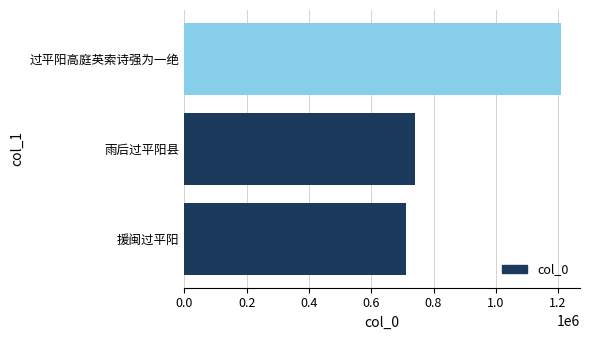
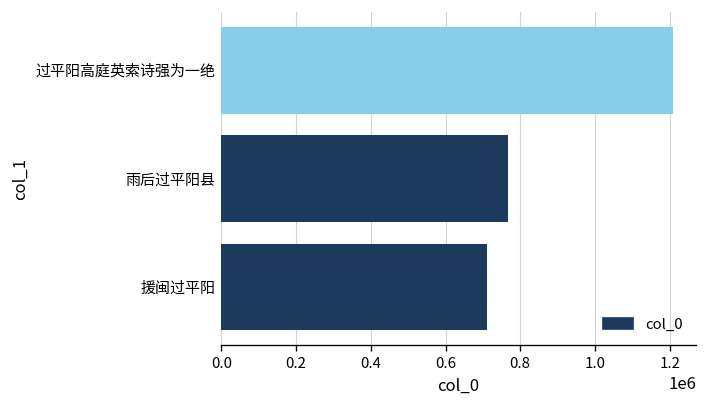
  {
    "过平阳高庭英索诗强为一绝": 1210000,
-   "雨后过平阳县": 740000,
+   "雨后过平阳县": 770000,
    "援闽过平阳": 710000
  }
